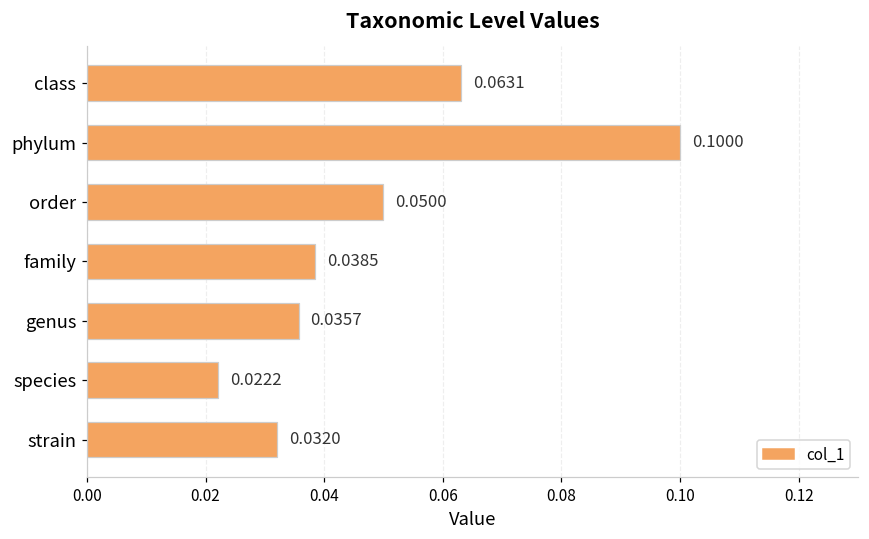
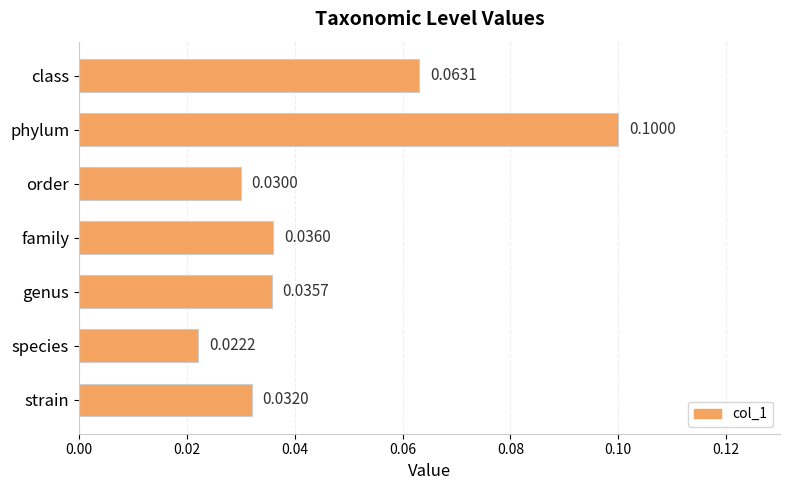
  {
    "class": 0.0631,
    "phylum": 0.1000,
-   "order": 0.0500,
-   "family": 0.0385,
+   "order": 0.0300,
+   "family": 0.0360,
    "genus": 0.0357,
    "species": 0.0222,
    "strain": 0.0320
  }
